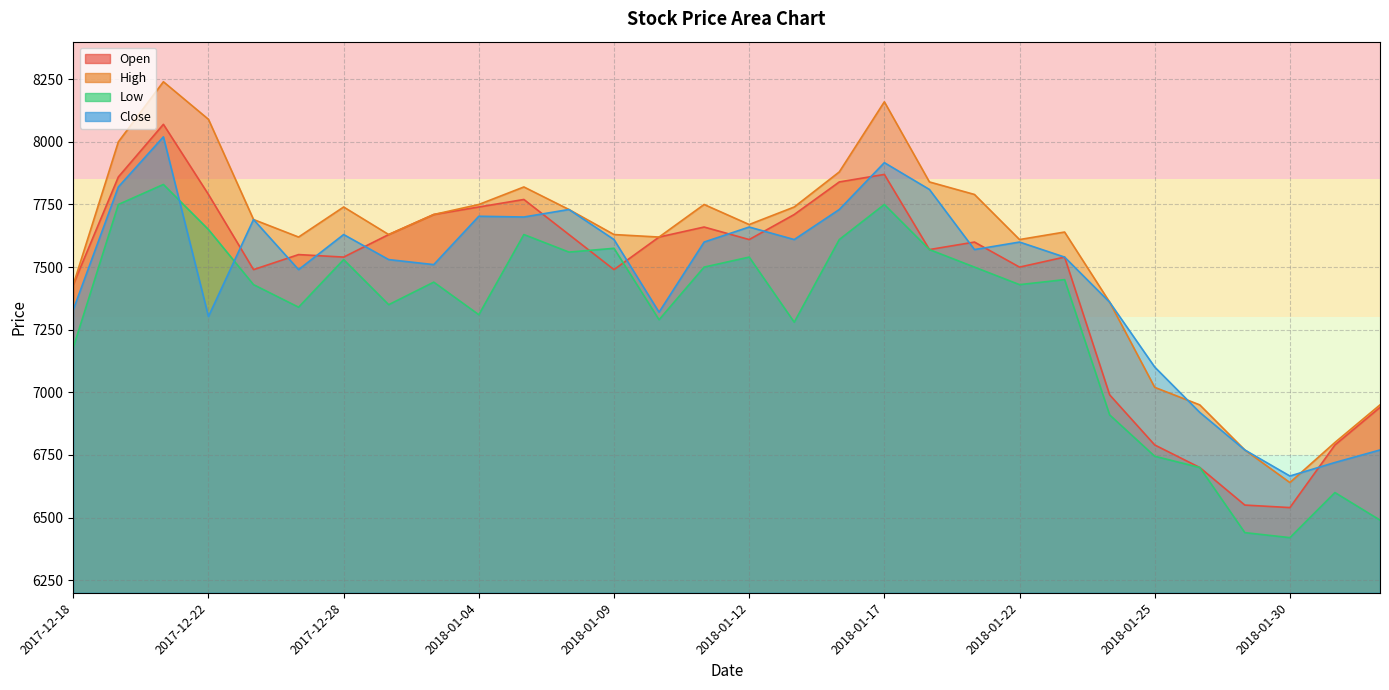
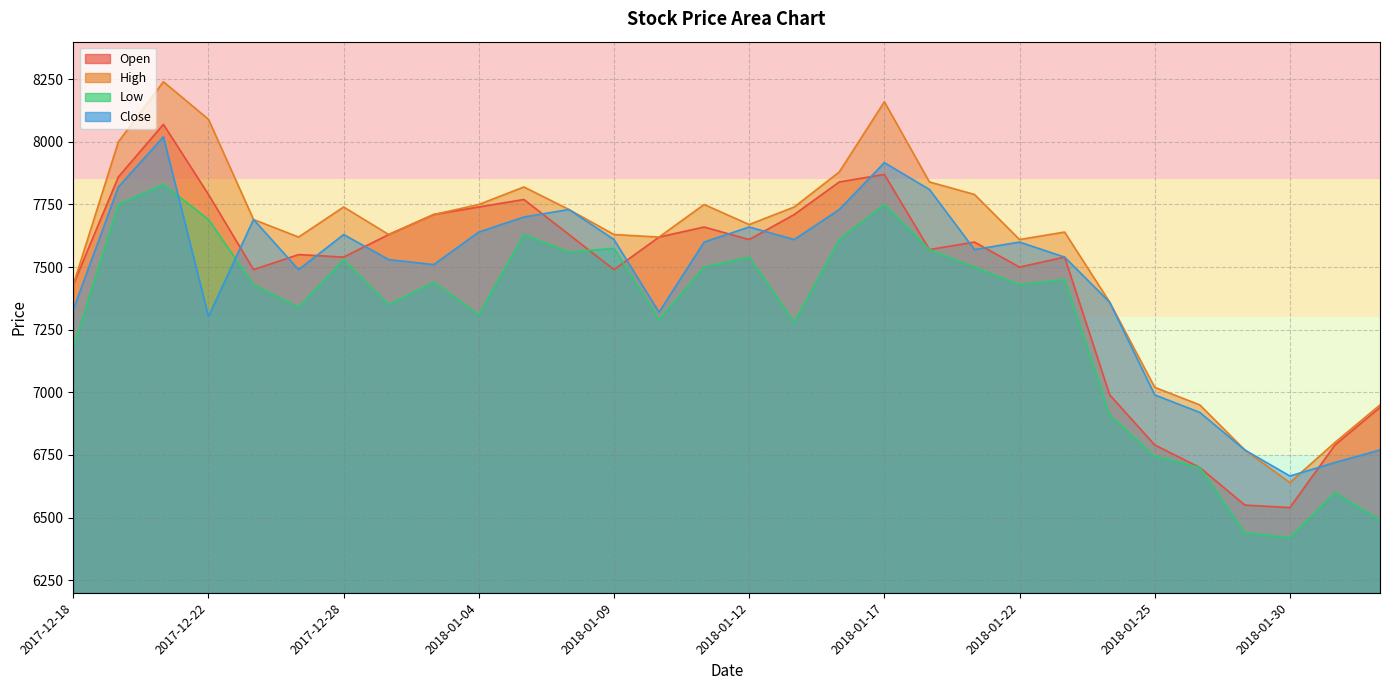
  {
    "Low": {
      "2017-12-18": 7180,
-     "2017-12-22": 7650,
+     "2017-12-22": 7690,
      "2018-01-04": 7310,
      "2018-01-09": 7580,
      "2018-01-12": 7540,
      "2018-01-17": 7750,
      "2018-01-22": 7430,
      "2018-01-25": 6750,
      "2018-01-30": 6420
    },
    "Close": {
      "2017-12-18": 7330,
      "2017-12-22": 7300,
      "2017-12-28": 7630,
-     "2018-01-04": 7700,
+     "2018-01-04": 7640,
      "2018-01-09": 7610,
      "2018-01-17": 7920,
-     "2018-01-25": 7100,
+     "2018-01-25": 6990,
      "2018-01-30": 6670
    }
  }
